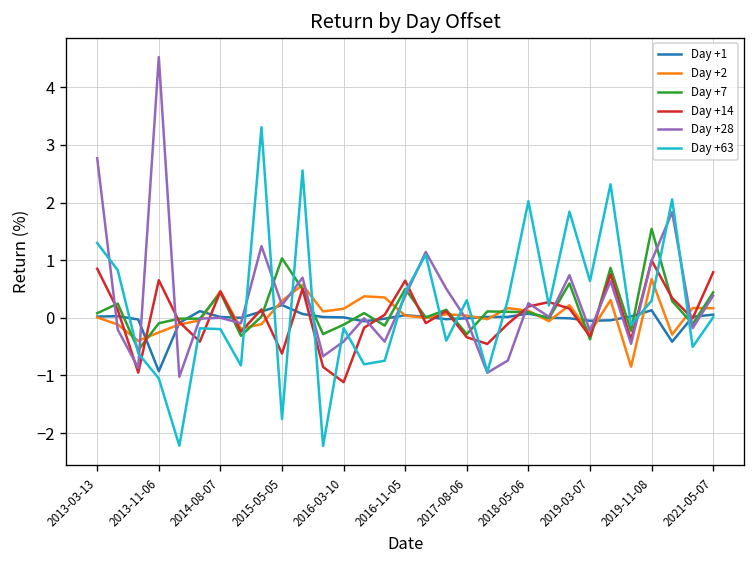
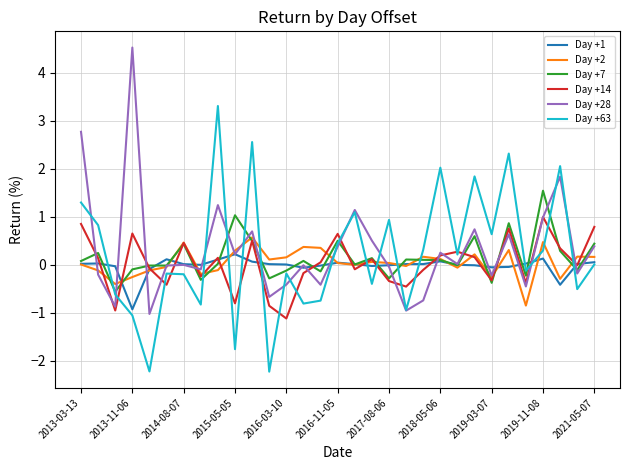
  {
    "Day +1": {
      "2013-11-06": -0.9,
      "2016-03-10": 0.0,
      "2019-03-07": -0.1,
      "2019-11-08": 0.1
    },
    "Day +2": {
      "2013-11-06": -0.3,
      "2015-05-05": 0.3,
      "2016-03-10": 0.2,
-     "2019-11-08": 0.7,
+     "2019-11-08": 0.5,
      "2021-05-07": 0.2
    },
    "Day +7": {
      "2013-03-13": 0.1,
      "2013-11-06": -0.1,
      "2015-05-05": 1.0,
      "2016-03-10": -0.1,
      "2017-08-06": -0.3,
      "2019-11-08": 1.5,
      "2021-05-07": 0.4
    },
    "Day +14": {
      "2013-03-13": 0.9,
      "2013-11-06": 0.7,
-     "2015-05-05": -0.6,
+     "2015-05-05": -0.8,
      "2016-03-10": -1.1,
      "2016-11-05": 0.6,
      "2017-08-06": -0.3,
      "2018-05-06": 0.2,
      "2021-05-07": 0.8
    },
    "Day +28": {
      "2013-03-13": 2.8,
      "2013-11-06": 4.5,
      "2016-03-10": -0.4,
      "2016-11-05": 0.4,
      "2018-05-06": 0.3,
      "2021-05-07": 0.4
    },
    "Day +63": {
      "2013-03-13": 1.3,
      "2013-11-06": -1.1,
      "2014-08-07": -0.2,
      "2015-05-05": -1.8,
      "2016-03-10": -0.2,
-     "2017-08-06": 0.3,
+     "2017-08-06": 0.9,
      "2018-05-06": 2.0,
      "2019-03-07": 0.6,
      "2019-11-08": 0.3
    }
  }
